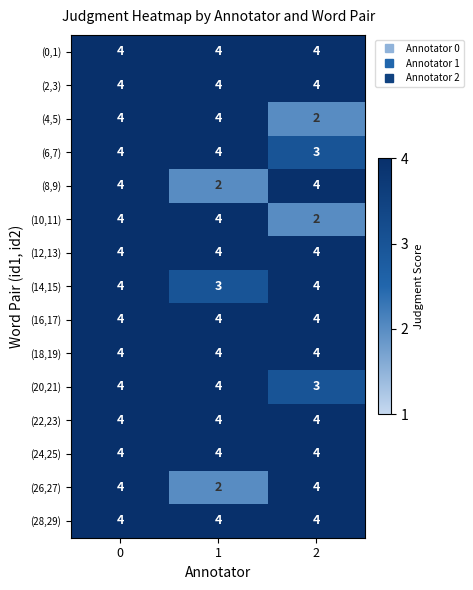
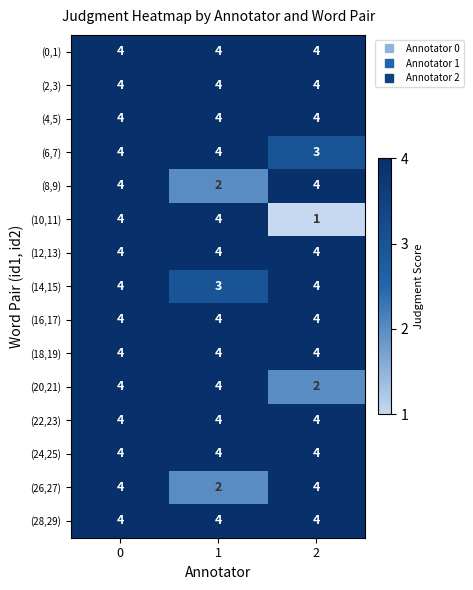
  {
    "(0,1)": {
      "0": 4,
      "1": 4,
      "2": 4
    },
    "(2,3)": {
      "0": 4,
      "1": 4,
      "2": 4
    },
    "(4,5)": {
      "0": 4,
      "1": 4,
-     "2": 2
+     "2": 4
    },
    "(6,7)": {
      "0": 4,
      "1": 4,
      "2": 3
    },
    "(8,9)": {
      "0": 4,
      "1": 2,
      "2": 4
    },
    "(10,11)": {
      "0": 4,
      "1": 4,
-     "2": 2
+     "2": 1
    },
    "(12,13)": {
      "0": 4,
      "1": 4,
      "2": 4
    },
    "(14,15)": {
      "0": 4,
      "1": 3,
      "2": 4
    },
    "(16,17)": {
      "0": 4,
      "1": 4,
      "2": 4
    },
    "(18,19)": {
      "0": 4,
      "1": 4,
      "2": 4
    },
    "(20,21)": {
      "0": 4,
      "1": 4,
-     "2": 3
+     "2": 2
    },
    "(22,23)": {
      "0": 4,
      "1": 4,
      "2": 4
    },
    "(24,25)": {
      "0": 4,
      "1": 4,
      "2": 4
    },
    "(26,27)": {
      "0": 4,
      "1": 2,
      "2": 4
    },
    "(28,29)": {
      "0": 4,
      "1": 4,
      "2": 4
    }
  }
